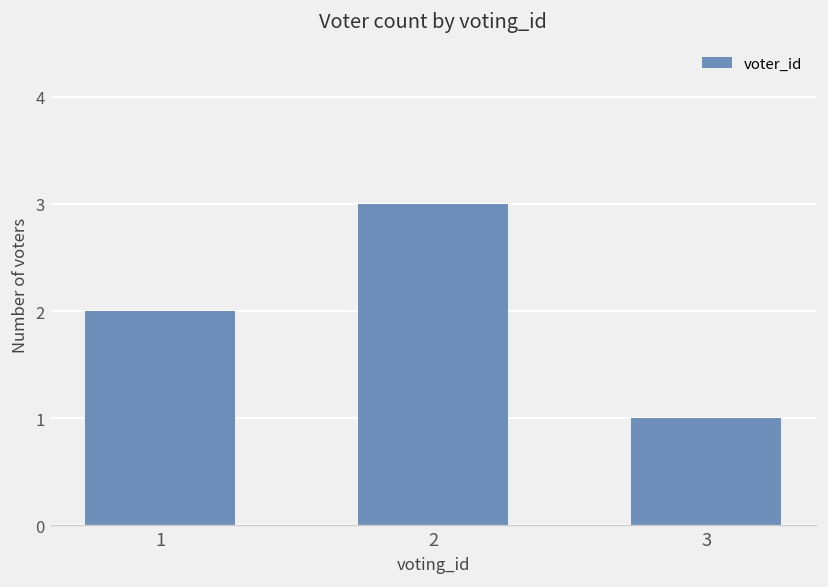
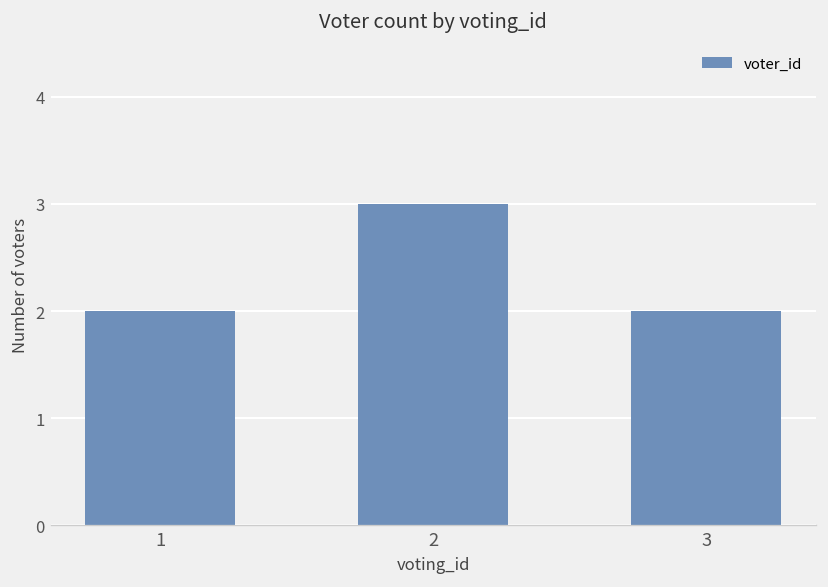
  {
    "1": 2,
    "2": 3,
-   "3": 1
+   "3": 2
  }
